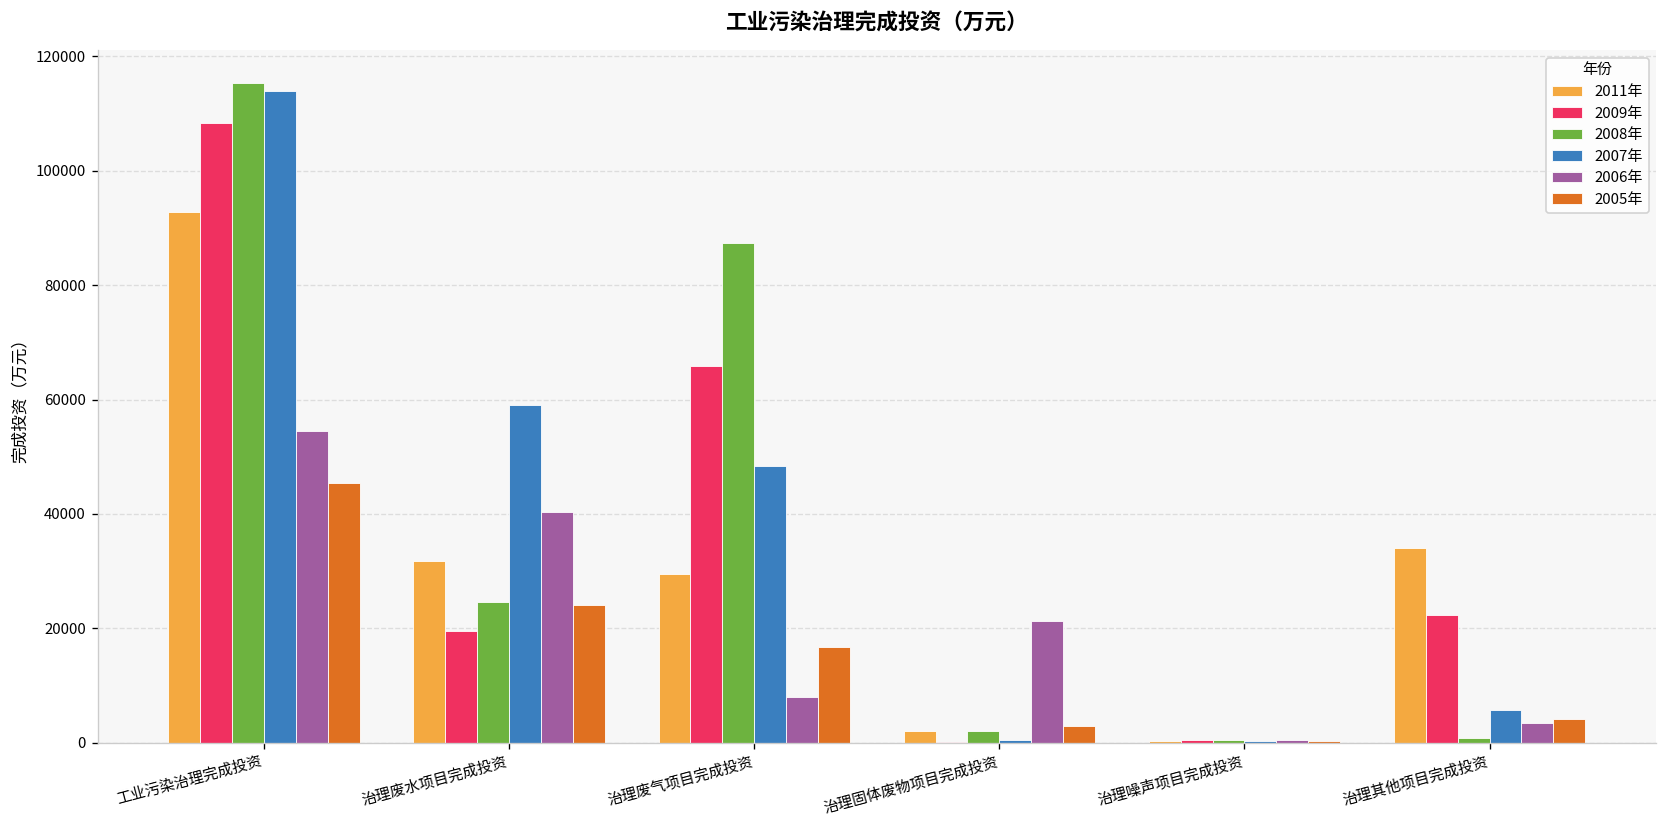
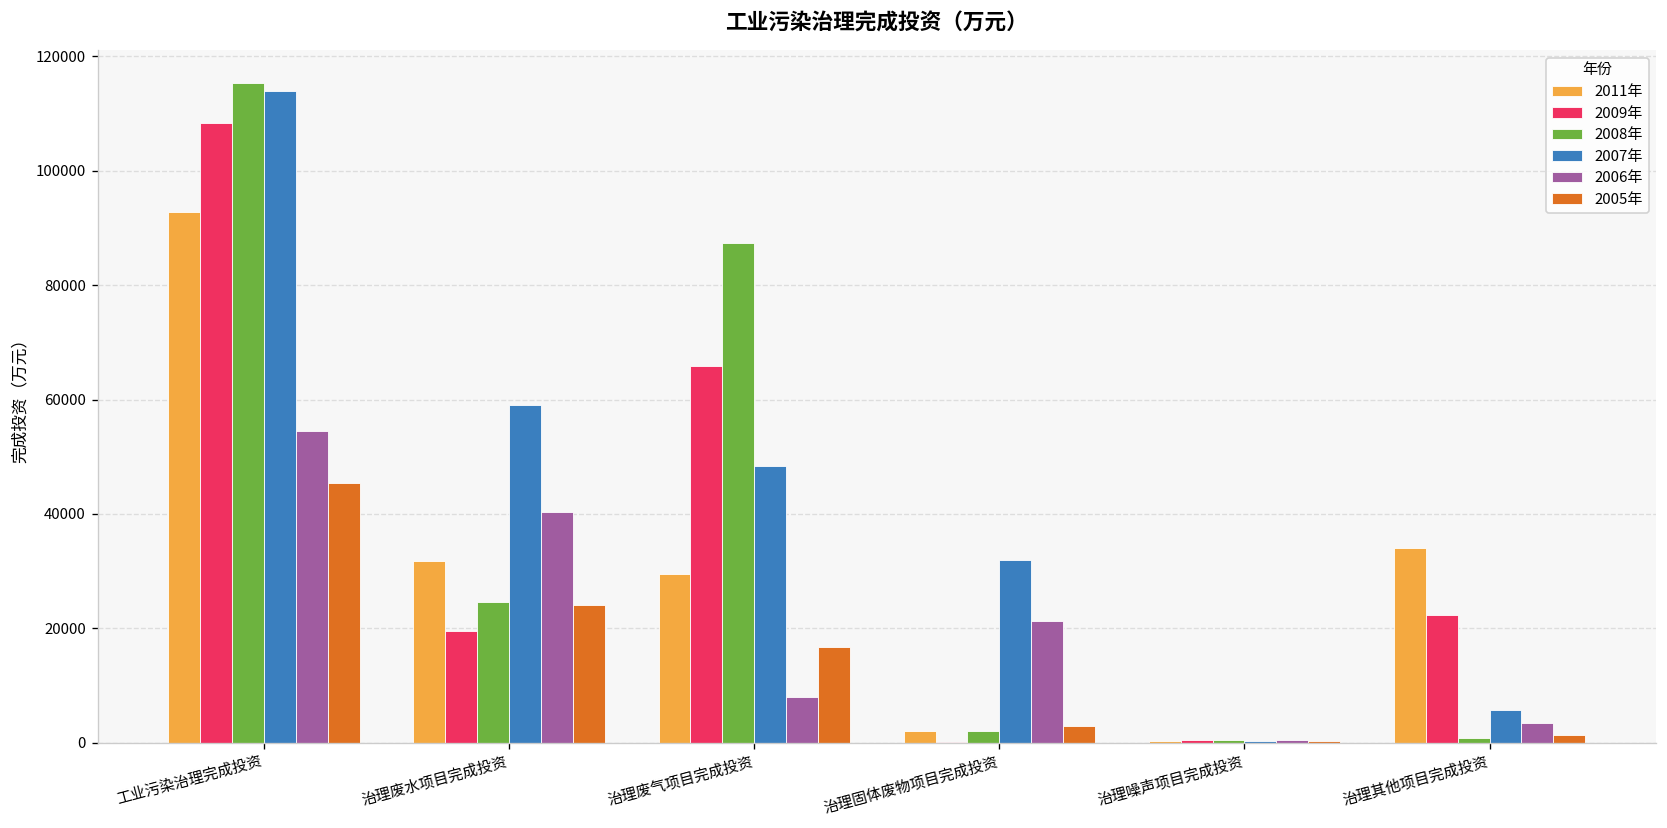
  {
    "2011年": {
      "工业污染治理完成投资": 93000,
      "治理废水项目完成投资": 32000,
      "治理废气项目完成投资": 30000,
      "治理固体废物项目完成投资": 2000,
      "治理其他项目完成投资": 34000
    },
    "2009年": {
      "工业污染治理完成投资": 108000,
      "治理废水项目完成投资": 20000,
      "治理废气项目完成投资": 66000,
      "治理其他项目完成投资": 22000
    },
    "2008年": {
      "工业污染治理完成投资": 115000,
      "治理废水项目完成投资": 25000,
      "治理废气项目完成投资": 87000,
      "治理固体废物项目完成投资": 2000,
      "治理其他项目完成投资": 1000
    },
    "2007年": {
      "工业污染治理完成投资": 114000,
      "治理废水项目完成投资": 59000,
      "治理废气项目完成投资": 48000,
-     "治理固体废物项目完成投资": 1000,
+     "治理固体废物项目完成投资": 32000,
      "治理其他项目完成投资": 6000
    },
    "2006年": {
      "工业污染治理完成投资": 55000,
      "治理废水项目完成投资": 40000,
      "治理废气项目完成投资": 8000,
      "治理固体废物项目完成投资": 21000,
      "治理其他项目完成投资": 3000
    },
    "2005年": {
      "工业污染治理完成投资": 45000,
      "治理废水项目完成投资": 24000,
      "治理废气项目完成投资": 17000,
      "治理固体废物项目完成投资": 3000,
-     "治理其他项目完成投资": 4000
+     "治理其他项目完成投资": 1000
    }
  }
